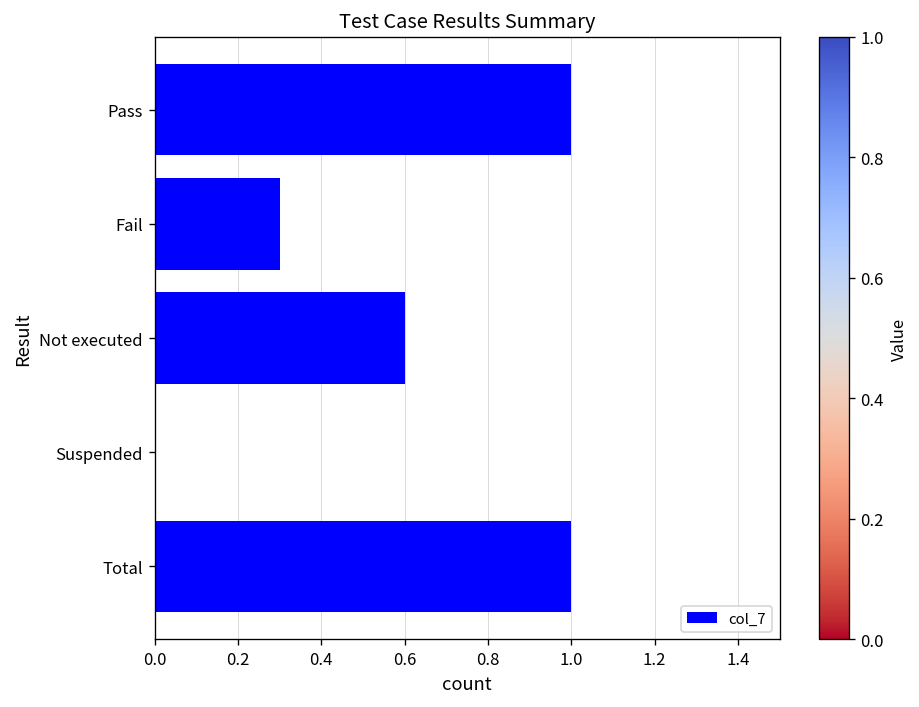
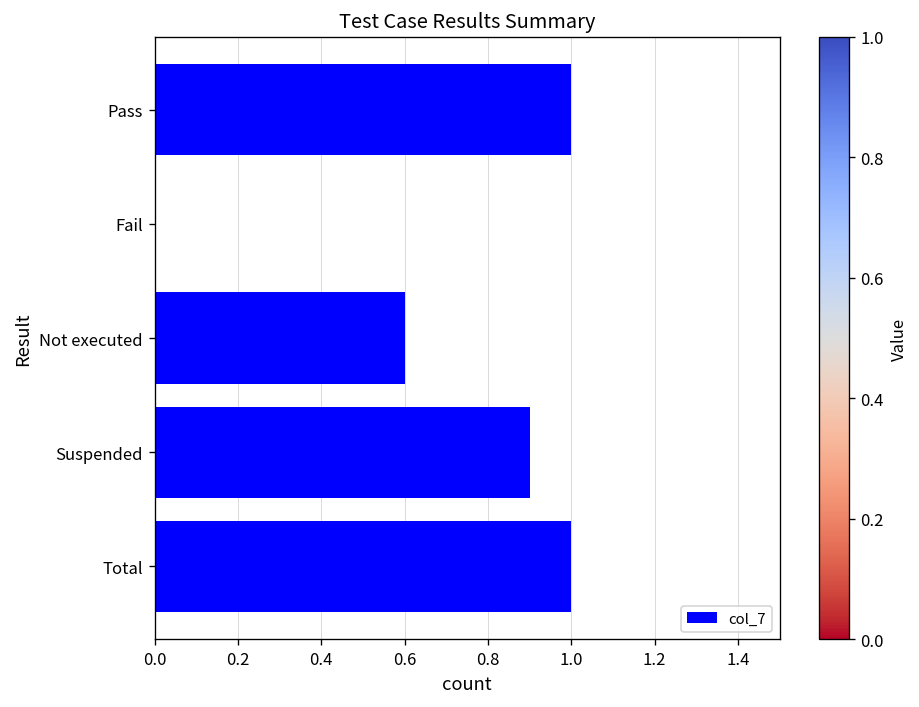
  {
    "Pass": 1.0,
-   "Fail": 0.3,
+   "Fail": 0.0,
    "Not executed": 0.6,
-   "Suspended": 0.0,
+   "Suspended": 0.9,
    "Total": 1.0
  }
